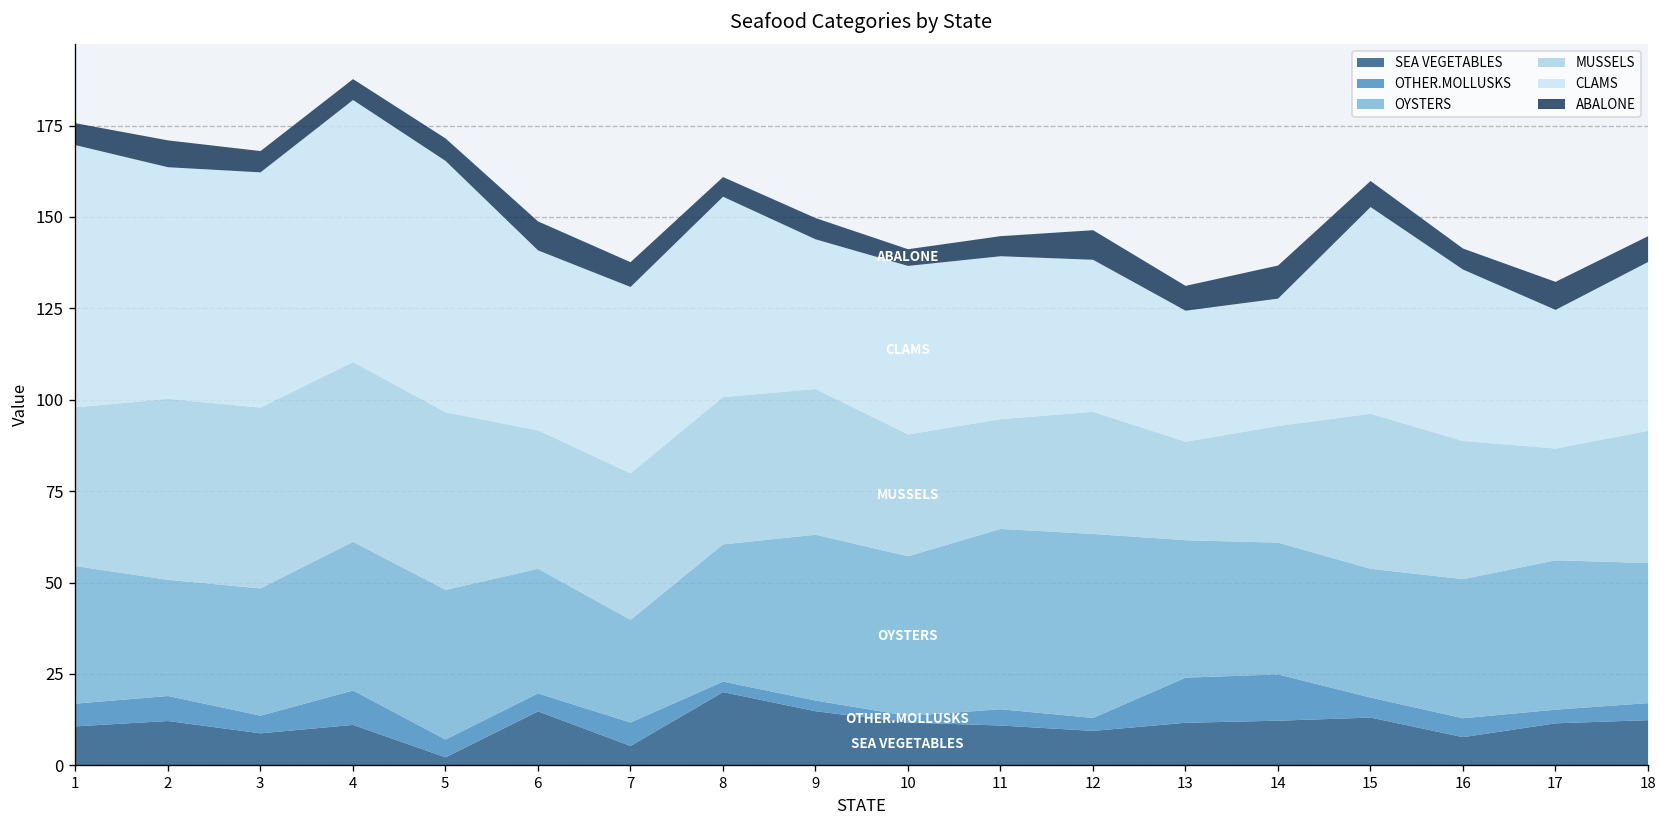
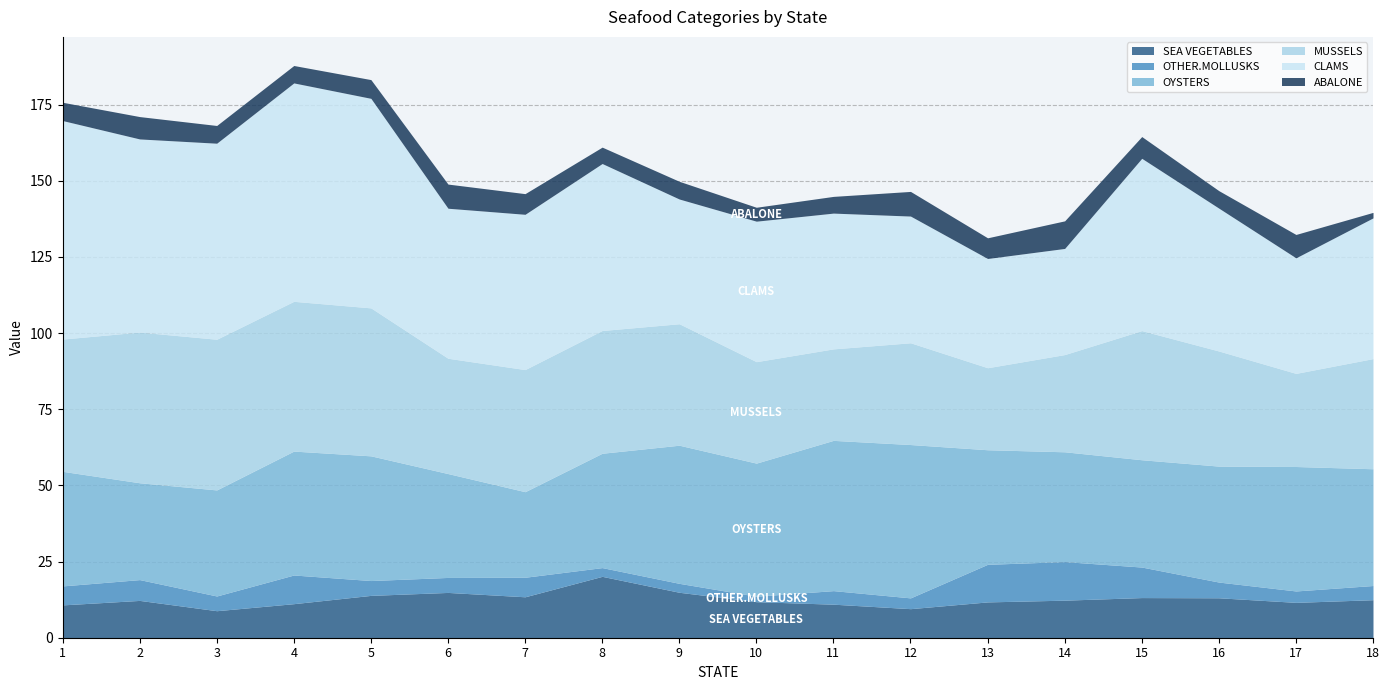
  {
    "SEA VEGETABLES": {
      "1": 11,
      "2": 12,
      "3": 9,
      "4": 11,
-     "5": 2,
+     "5": 14,
      "6": 15,
-     "7": 5,
+     "7": 13,
      "8": 20,
      "9": 15,
      "10": 12,
      "11": 11,
      "12": 10,
      "13": 12,
      "14": 12,
      "15": 13,
-     "16": 8,
+     "16": 13,
      "17": 12,
      "18": 12
    },
    "OTHER.MOLLUSKS": {
      "1": 6,
      "2": 7,
      "3": 5,
      "4": 9,
      "5": 5,
      "6": 5,
      "7": 6,
      "8": 3,
      "9": 3,
      "10": 2,
      "11": 4,
      "12": 4,
      "13": 12,
      "14": 13,
-     "15": 5,
+     "15": 10,
      "16": 5,
      "17": 4,
      "18": 5
    },
    "ABALONE": {
      "1": 6,
      "2": 7,
      "3": 6,
      "4": 6,
      "5": 6,
      "6": 8,
      "7": 7,
      "8": 5,
      "9": 6,
      "10": 5,
      "11": 5,
      "12": 8,
      "13": 7,
      "14": 9,
      "15": 7,
      "16": 6,
      "17": 8,
-     "18": 7
+     "18": 2
    }
  }
